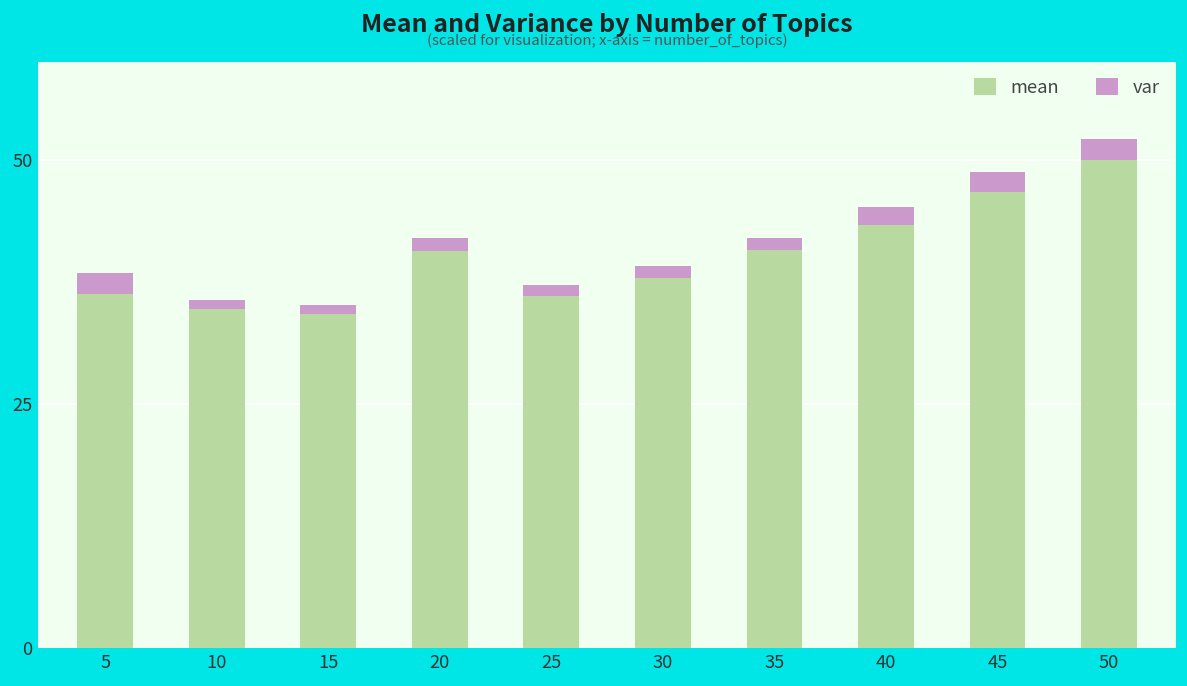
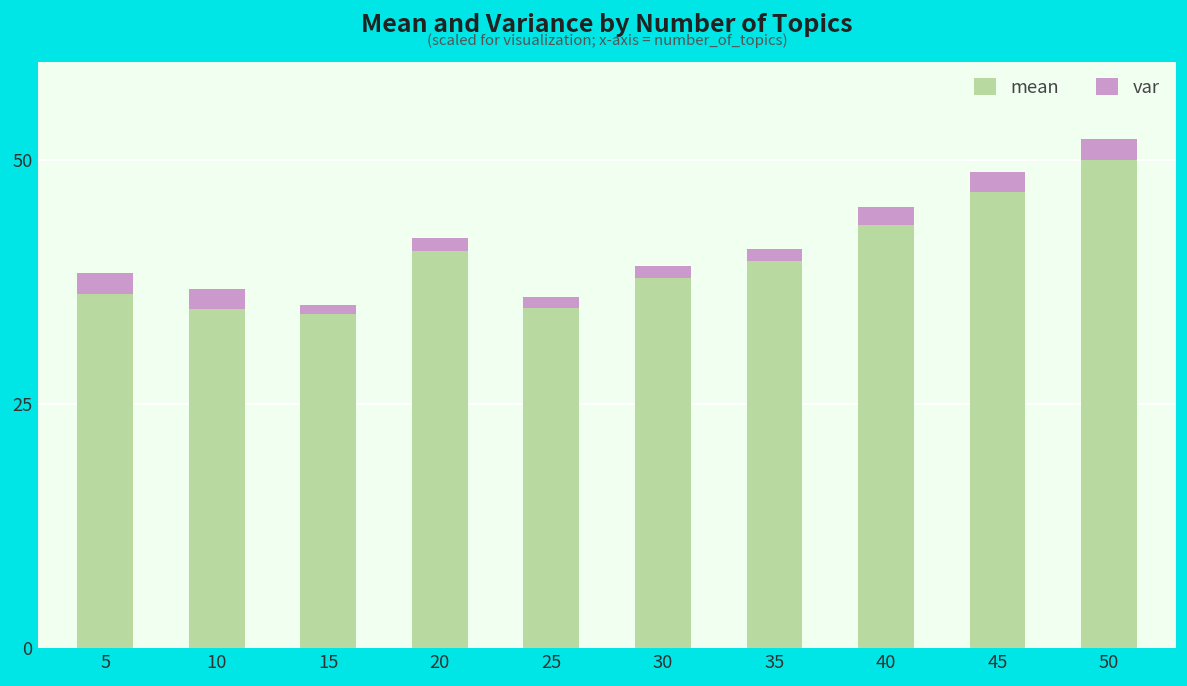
  {
    "mean": {
      "5": 36,
      "10": 35,
      "15": 34,
      "20": 41,
-     "25": 36,
+     "25": 35,
      "30": 38,
-     "35": 41,
+     "35": 40,
      "40": 43,
      "45": 47,
      "50": 50
    },
    "var": {
      "5": 2,
-     "10": 1,
+     "10": 2,
      "15": 1,
      "20": 1,
      "25": 1,
      "30": 1,
      "35": 1,
      "40": 2,
      "45": 2,
      "50": 2
    }
  }
